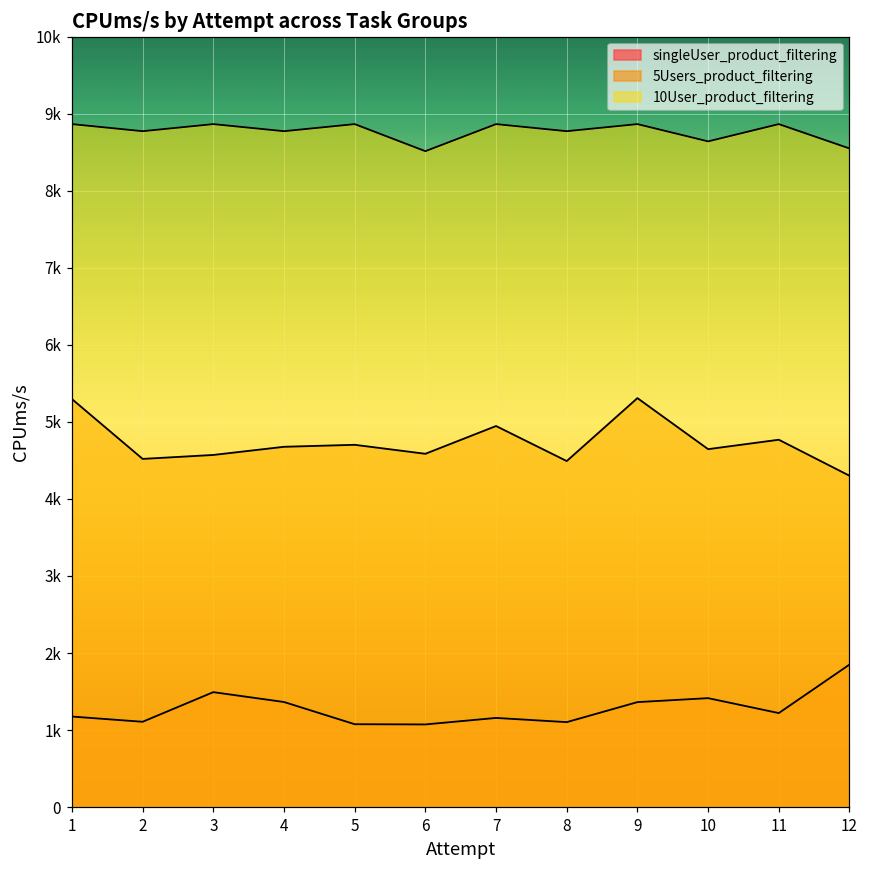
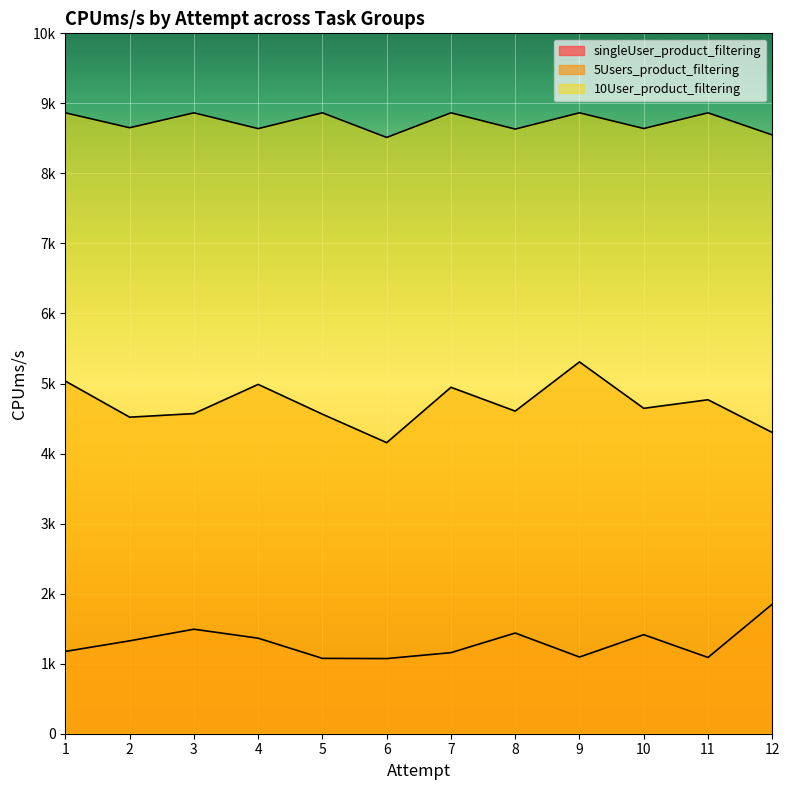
  {
    "singleUser_product_filtering": {
      "1": 1200,
-     "2": 1100,
+     "2": 1300,
      "3": 1500,
      "4": 1400,
      "5": 1100,
      "6": 1100,
      "7": 1200,
-     "8": 1100,
-     "9": 1400,
+     "8": 1400,
+     "9": 1100,
      "10": 1400,
-     "11": 1200,
+     "11": 1100,
      "12": 1800
    },
    "5Users_product_filtering": {
-     "1": 5300,
+     "1": 5000,
      "2": 4500,
      "3": 4600,
-     "4": 4700,
-     "5": 4700,
-     "6": 4600,
+     "4": 5000,
+     "5": 4600,
+     "6": 4200,
      "7": 4900,
-     "8": 4500,
+     "8": 4600,
      "9": 5300,
      "10": 4600,
      "11": 4800,
      "12": 4300
    },
    "10User_product_filtering": {
      "1": 8900,
-     "2": 8800,
+     "2": 8700,
      "3": 8900,
-     "4": 8800,
+     "4": 8600,
      "5": 8900,
      "6": 8500,
      "7": 8900,
-     "8": 8800,
+     "8": 8600,
      "9": 8900,
      "10": 8600,
      "11": 8900,
      "12": 8500
    }
  }
